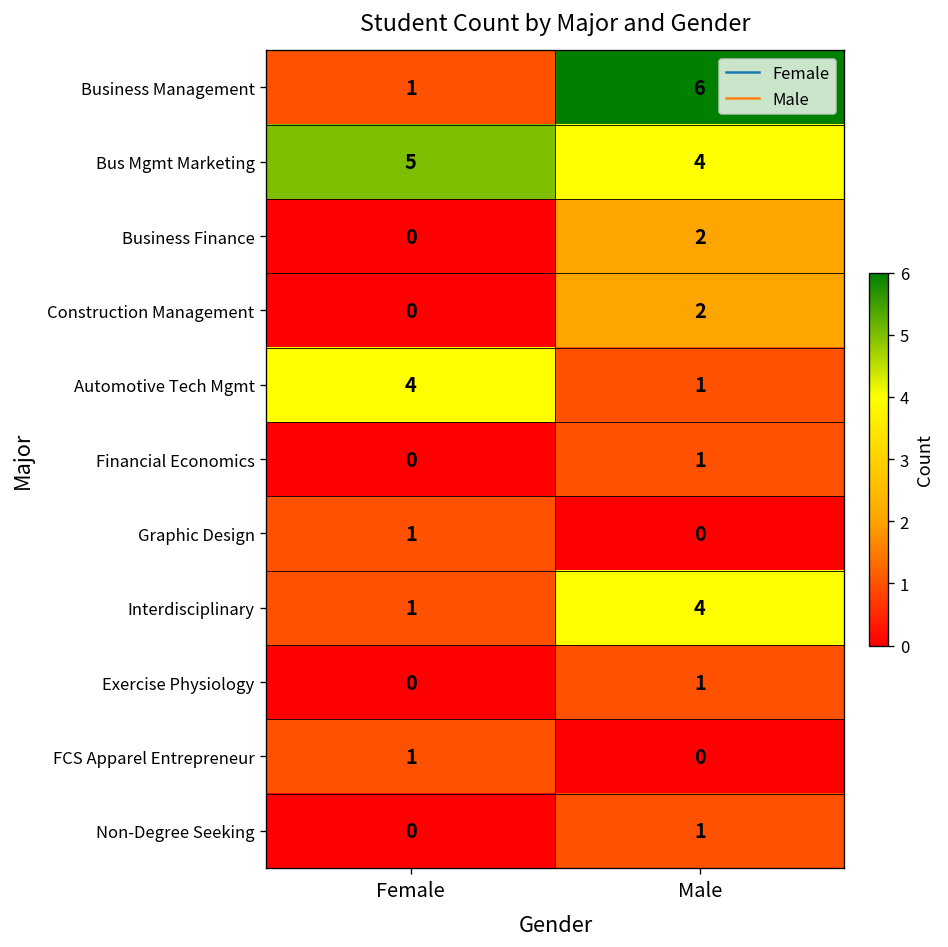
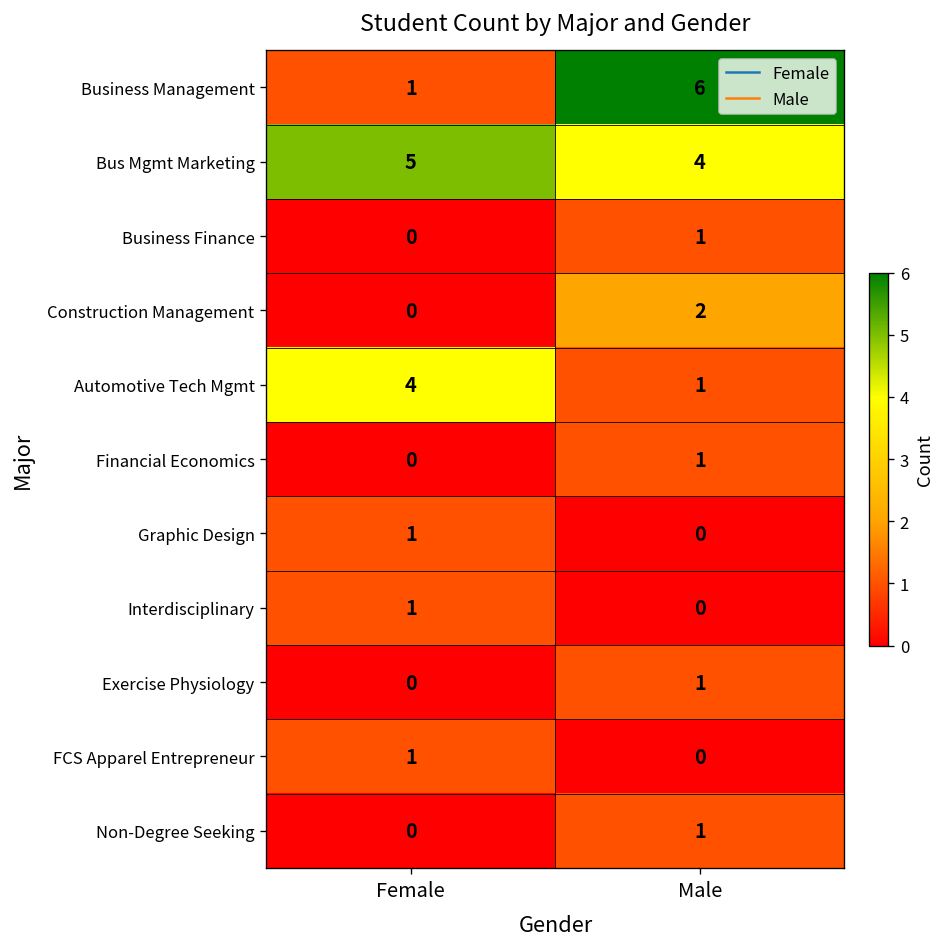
  {
    "Business Management": {
      "Female": 1,
      "Male": 6
    },
    "Bus Mgmt Marketing": {
      "Female": 5,
      "Male": 4
    },
    "Business Finance": {
      "Female": 0,
-     "Male": 2
+     "Male": 1
    },
    "Construction Management": {
      "Female": 0,
      "Male": 2
    },
    "Automotive Tech Mgmt": {
      "Female": 4,
      "Male": 1
    },
    "Financial Economics": {
      "Female": 0,
      "Male": 1
    },
    "Graphic Design": {
      "Female": 1,
      "Male": 0
    },
    "Interdisciplinary": {
      "Female": 1,
-     "Male": 4
+     "Male": 0
    },
    "Exercise Physiology": {
      "Female": 0,
      "Male": 1
    },
    "FCS Apparel Entrepreneur": {
      "Female": 1,
      "Male": 0
    },
    "Non-Degree Seeking": {
      "Female": 0,
      "Male": 1
    }
  }
